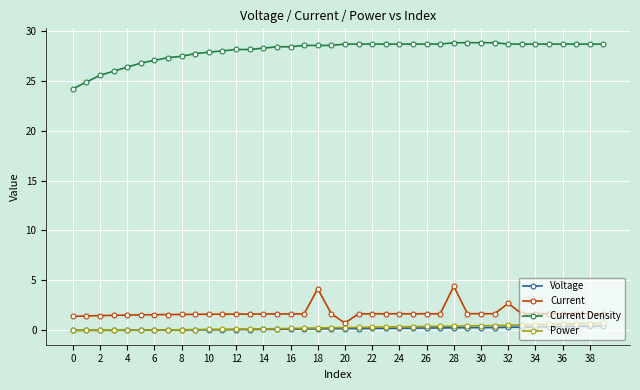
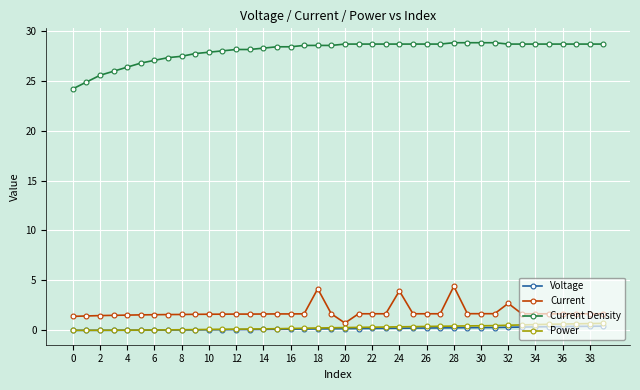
  {
    "Current": {
      "0": 1,
      "2": 1,
      "4": 2,
      "6": 2,
      "8": 2,
      "10": 2,
      "12": 2,
      "14": 2,
      "16": 2,
      "18": 4,
      "20": 1,
      "22": 2,
-     "24": 2,
+     "24": 4,
      "26": 2,
      "28": 4,
      "30": 2,
      "32": 3
    },
    "Current Density": {
      "0": 24,
      "2": 26,
      "4": 26,
      "6": 27,
      "8": 27,
      "10": 28,
      "12": 28,
      "14": 28,
      "16": 28,
      "18": 29,
      "20": 29,
      "22": 29,
      "24": 29,
      "26": 29,
      "28": 29,
      "30": 29,
      "32": 29,
      "34": 29,
      "36": 29,
      "38": 29
    }
  }
